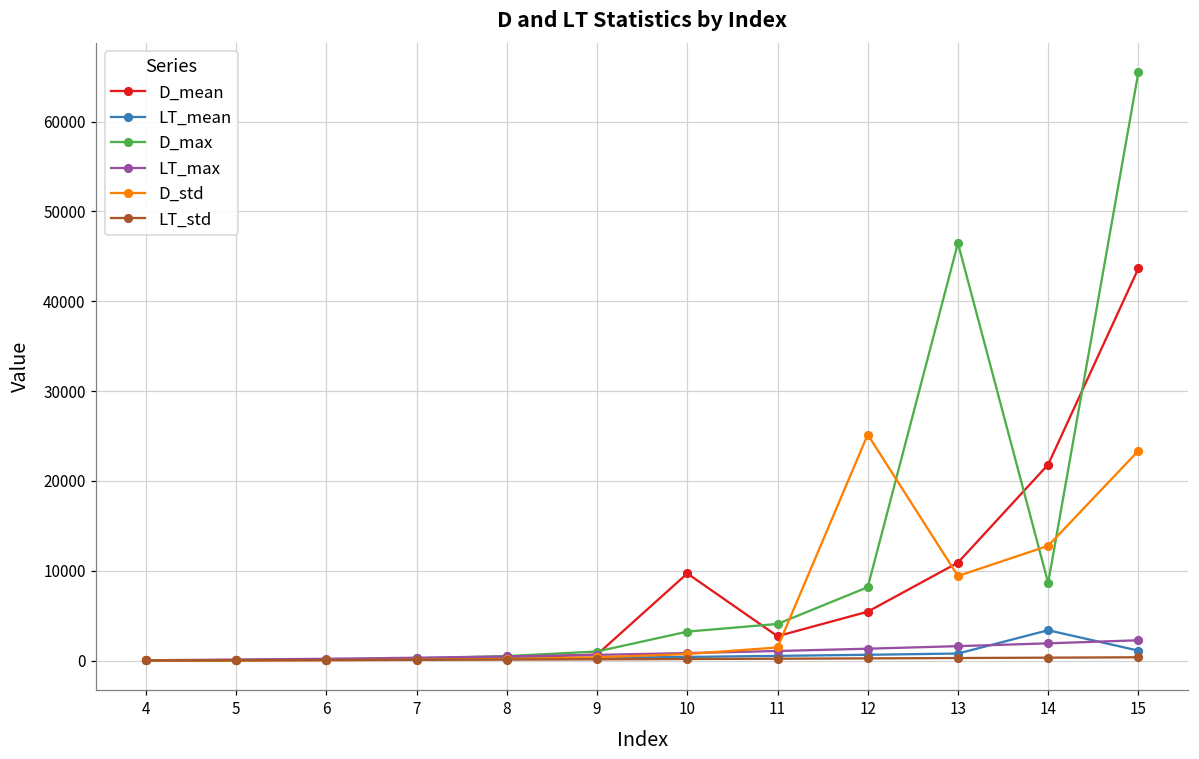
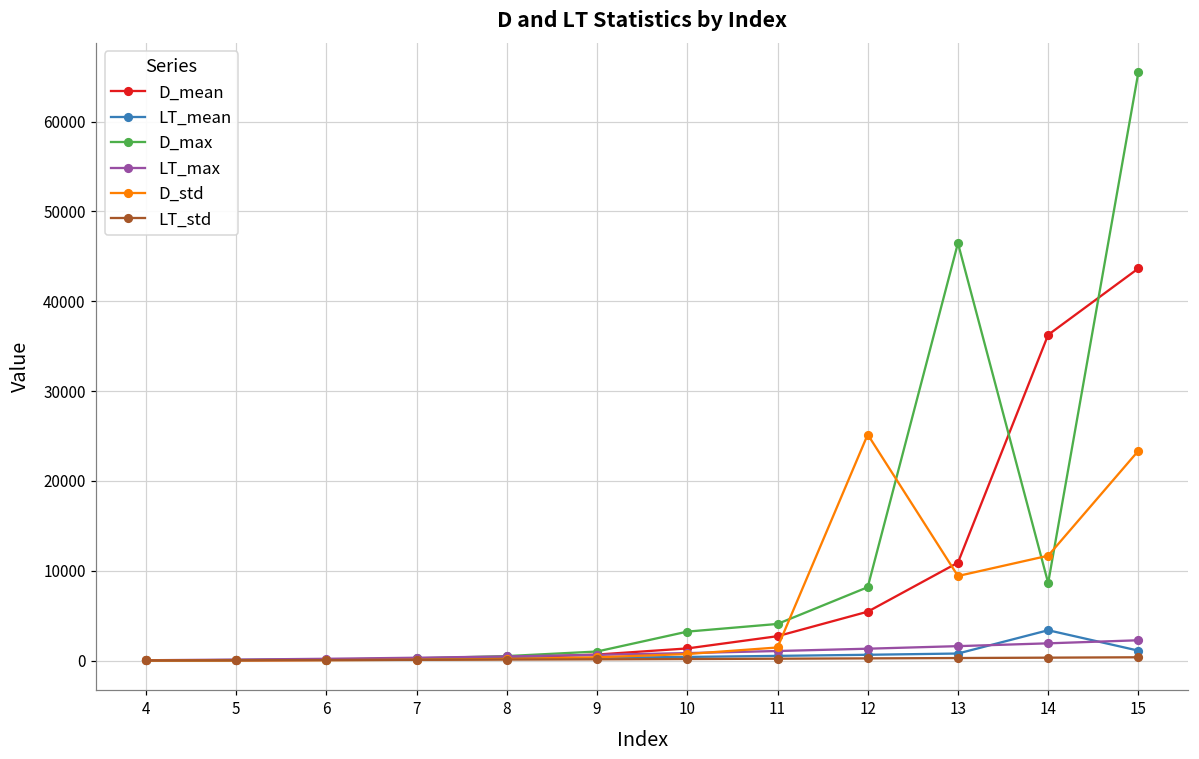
  {
    "D_mean": {
-     "10": 10000,
+     "10": 1000,
      "11": 3000,
      "12": 5000,
      "13": 11000,
-     "14": 22000,
+     "14": 36000,
      "15": 44000
    },
    "LT_mean": {
      "12": 1000,
      "13": 1000,
      "14": 3000,
      "15": 1000
    },
    "D_max": {
      "9": 1000,
      "10": 3000,
      "11": 4000,
      "12": 8000,
      "13": 46000,
      "14": 9000,
      "15": 66000
    },
    "LT_max": {
      "11": 1000,
      "12": 1000,
      "13": 2000,
      "14": 2000,
      "15": 2000
    },
    "D_std": {
      "11": 1000,
      "12": 25000,
      "13": 9000,
-     "14": 13000,
+     "14": 12000,
      "15": 23000
    },
    "LT_std": {
      "12": 0,
      "13": 0,
      "14": 0,
      "15": 0
    }
  }
